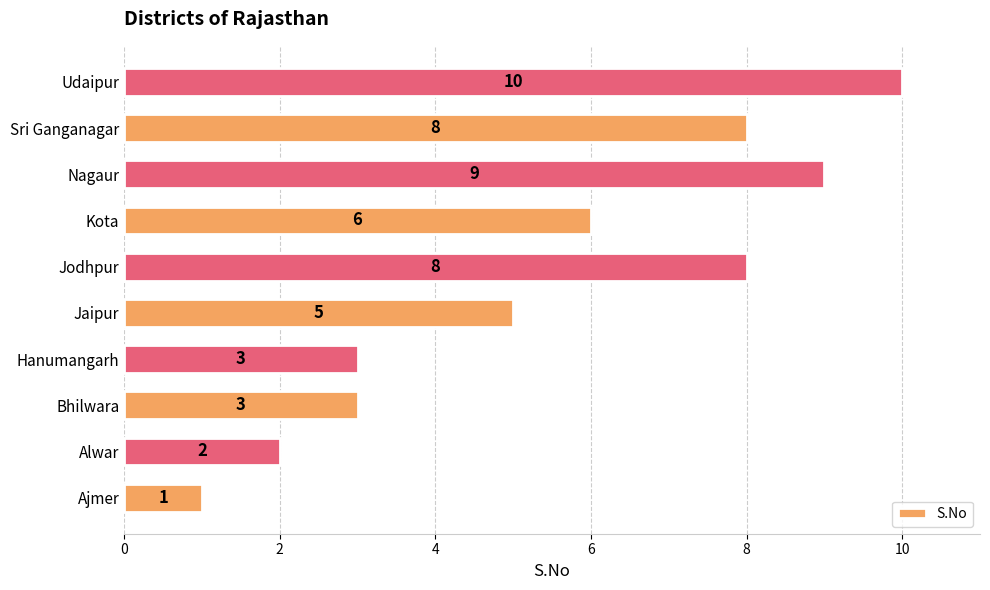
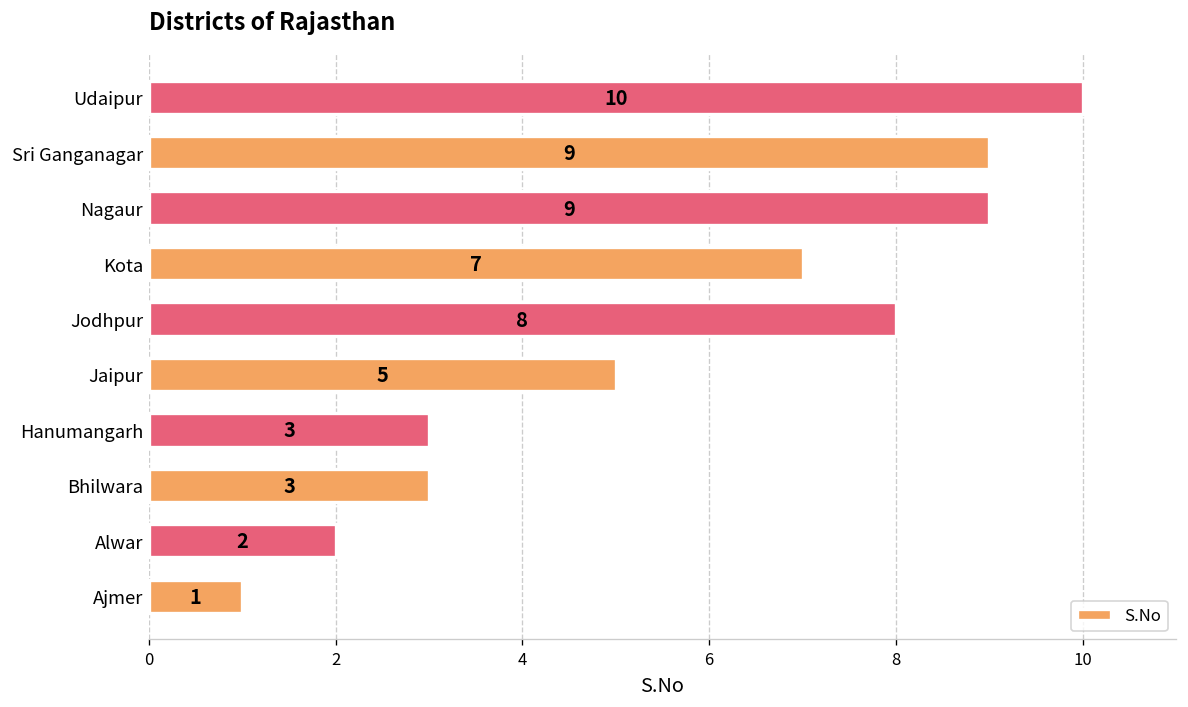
  {
    "Udaipur": 10,
-   "Sri Ganganagar": 8,
+   "Sri Ganganagar": 9,
    "Nagaur": 9,
-   "Kota": 6,
+   "Kota": 7,
    "Jodhpur": 8,
    "Jaipur": 5,
    "Hanumangarh": 3,
    "Bhilwara": 3,
    "Alwar": 2,
    "Ajmer": 1
  }
